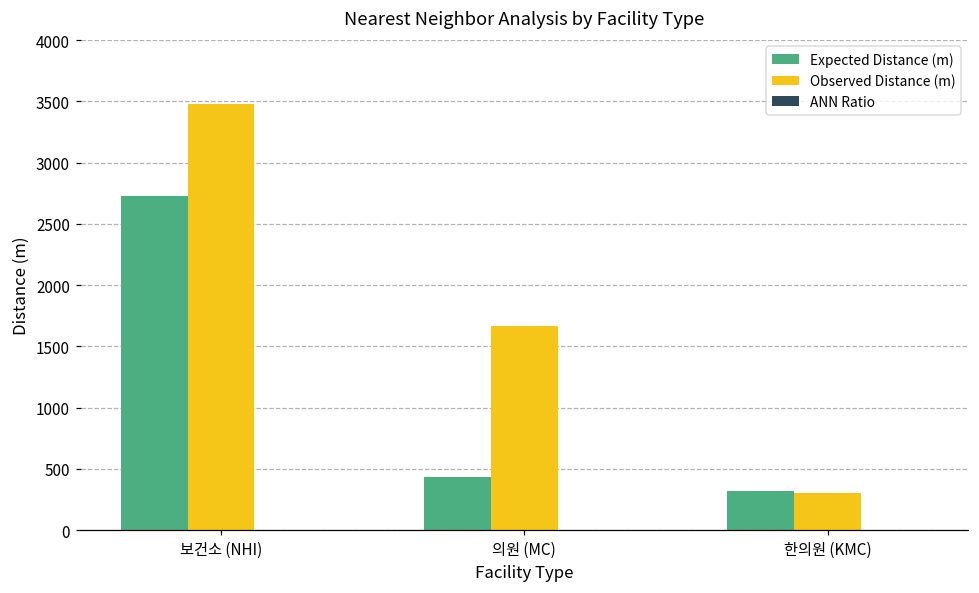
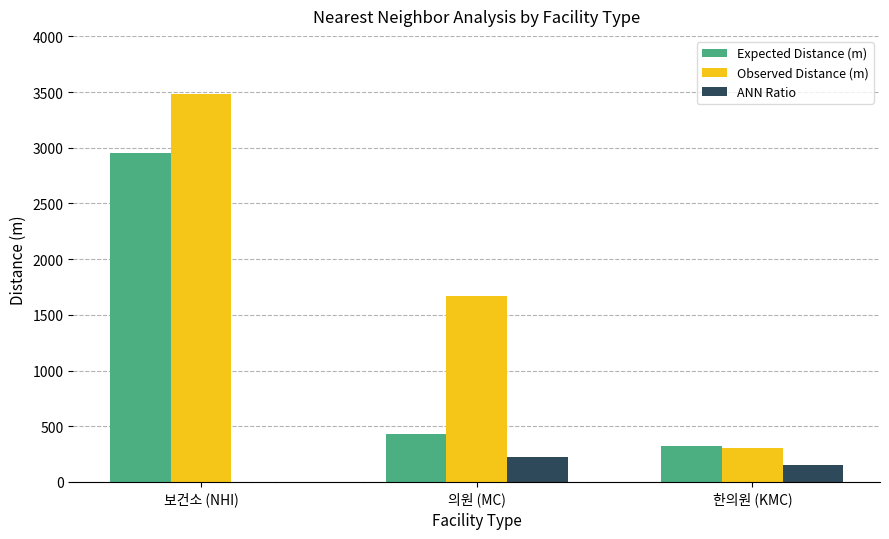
  {
    "Expected Distance (m)": {
-     "보건소 (NHI)": 2730,
+     "보건소 (NHI)": 2950,
      "의원 (MC)": 430,
      "한의원 (KMC)": 320
    },
    "Observed Distance (m)": {
      "보건소 (NHI)": 3480,
      "의원 (MC)": 1670,
      "한의원 (KMC)": 300
    },
    "ANN Ratio": {
-     "의원 (MC)": 0,
-     "한의원 (KMC)": 0
+     "의원 (MC)": 220,
+     "한의원 (KMC)": 150
    }
  }
